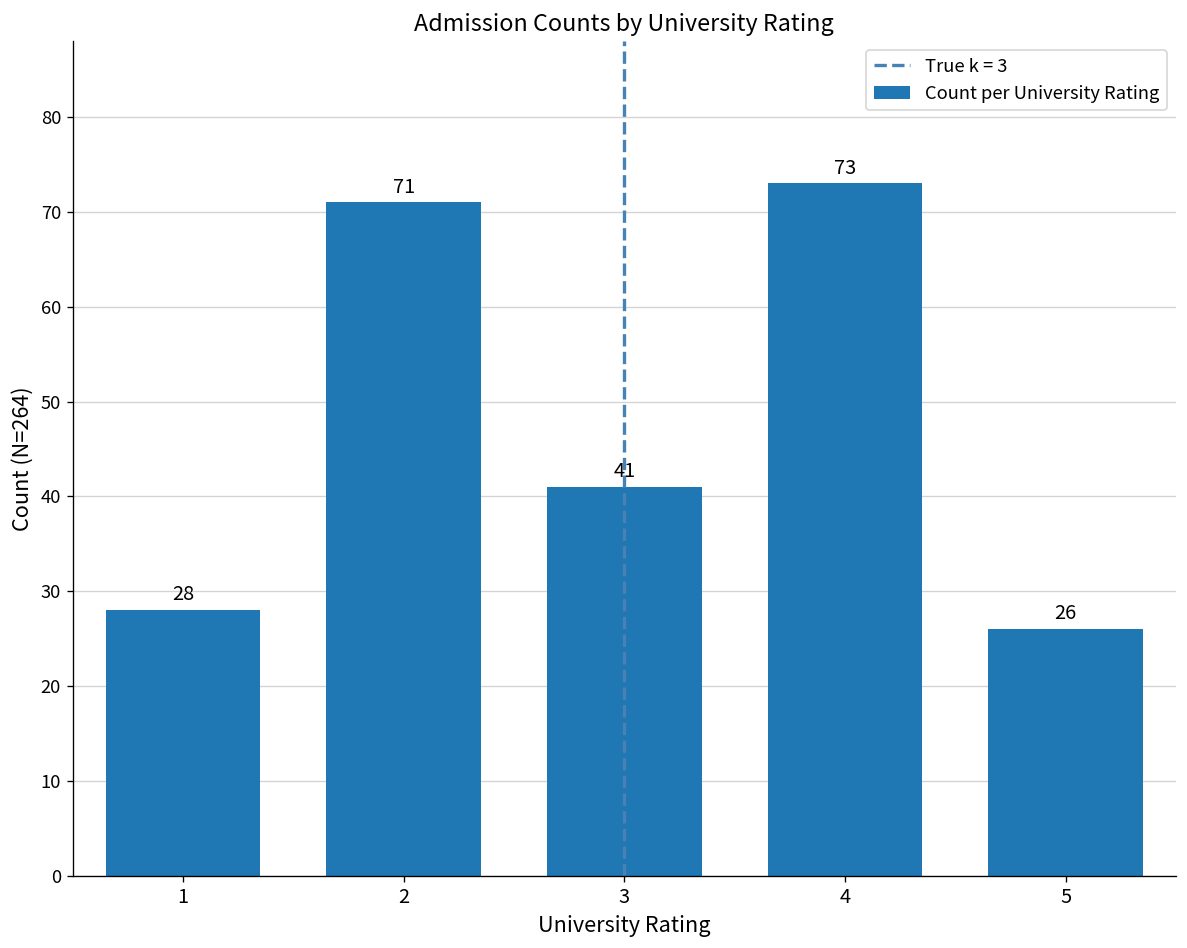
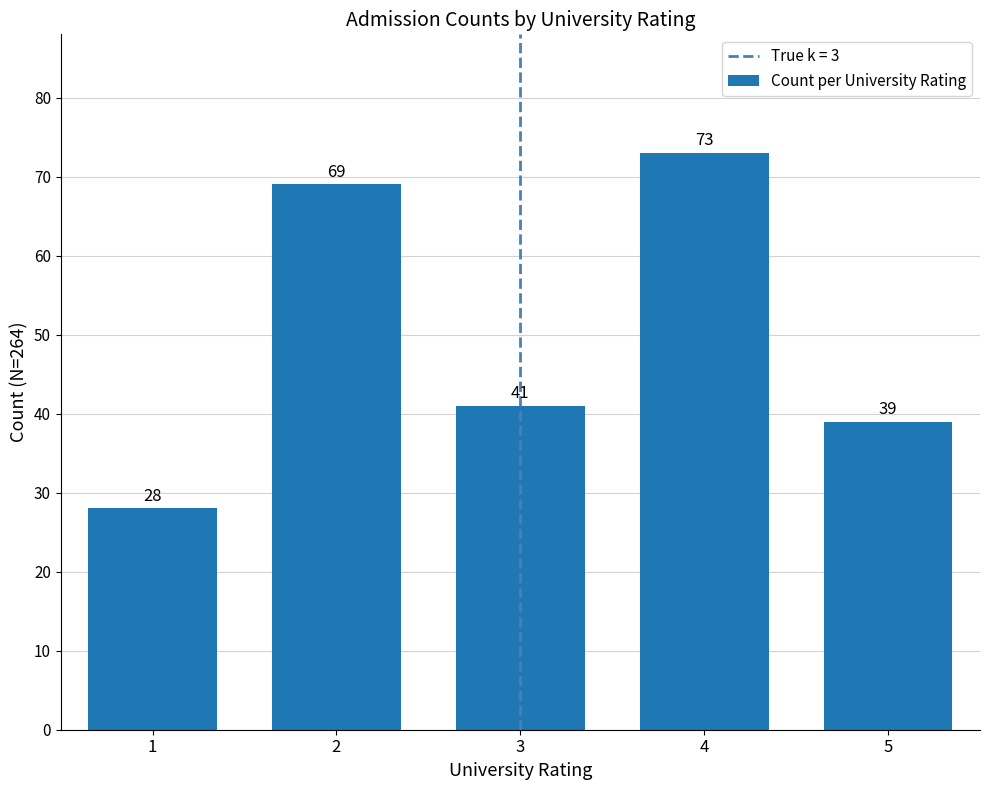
  {
    "1": 28,
-   "2": 71,
+   "2": 69,
    "3": 41,
    "4": 73,
-   "5": 26
+   "5": 39
  }
